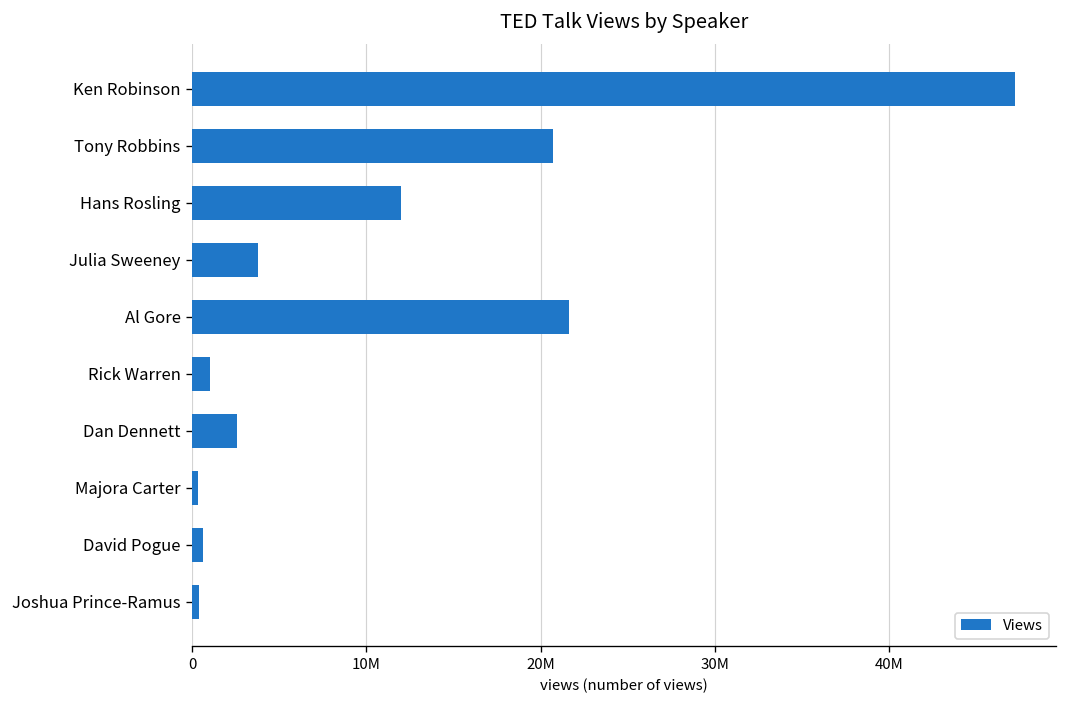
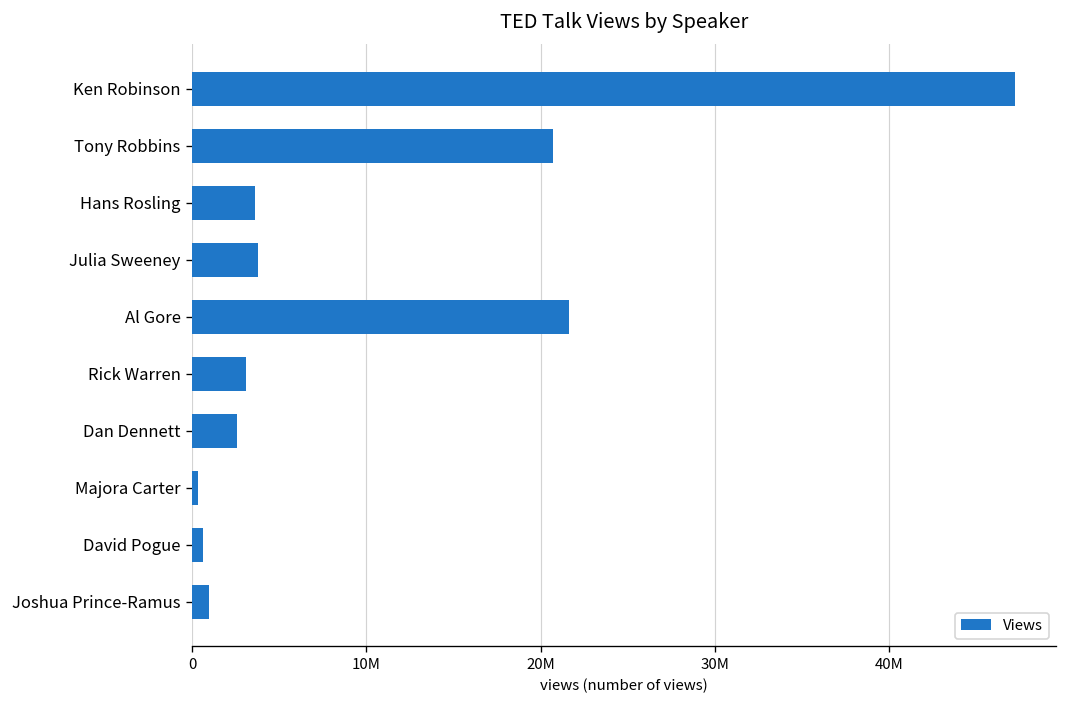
  {
    "Ken Robinson": 47200000,
    "Tony Robbins": 20700000,
-   "Hans Rosling": 12000000,
+   "Hans Rosling": 3600000,
    "Julia Sweeney": 3800000,
    "Al Gore": 21700000,
-   "Rick Warren": 1000000,
+   "Rick Warren": 3100000,
    "Dan Dennett": 2600000,
    "Majora Carter": 300000,
    "David Pogue": 600000,
-   "Joshua Prince-Ramus": 400000
+   "Joshua Prince-Ramus": 1000000
  }
